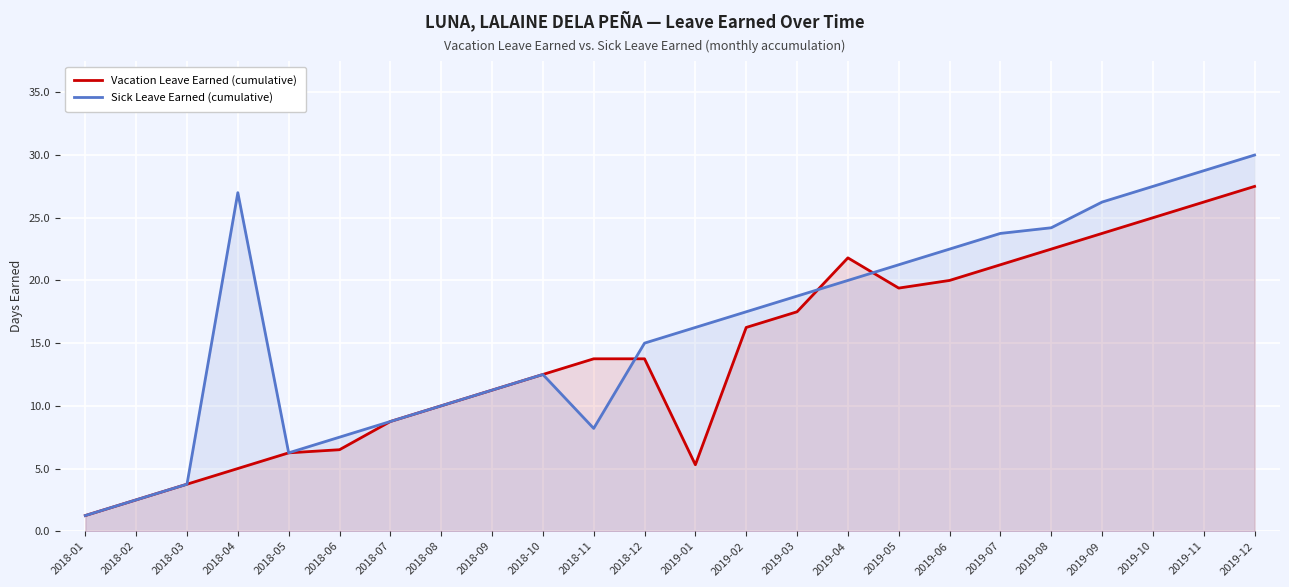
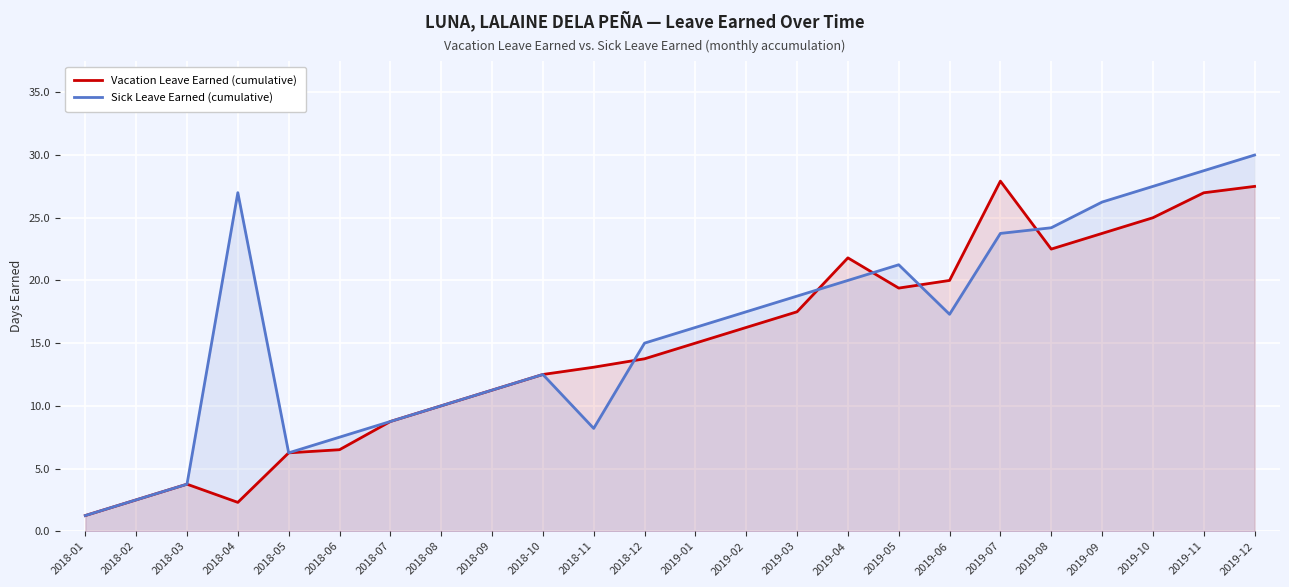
  {
    "Vacation Leave Earned (cumulative)": {
-     "2018-04": 5.0,
+     "2018-04": 2.3,
      "2018-06": 6.5,
-     "2018-11": 13.8,
+     "2018-11": 13.1,
      "2018-12": 13.8,
-     "2019-01": 5.3,
+     "2019-01": 15.0,
      "2019-02": 16.3,
      "2019-03": 17.5,
      "2019-04": 21.8,
      "2019-05": 19.4,
      "2019-06": 20.0,
-     "2019-07": 21.3,
+     "2019-07": 27.9,
      "2019-08": 22.5,
      "2019-09": 23.8,
      "2019-10": 25.0,
-     "2019-11": 26.3,
+     "2019-11": 27.0,
      "2019-12": 27.5
    },
    "Sick Leave Earned (cumulative)": {
      "2018-04": 27.0,
      "2018-06": 7.5,
      "2018-11": 8.2,
      "2018-12": 15.0,
      "2019-01": 16.3,
      "2019-02": 17.5,
      "2019-03": 18.8,
      "2019-04": 20.0,
      "2019-05": 21.3,
-     "2019-06": 22.5,
+     "2019-06": 17.3,
      "2019-07": 23.8,
      "2019-08": 24.2,
      "2019-09": 26.3,
      "2019-10": 27.5,
      "2019-11": 28.8,
      "2019-12": 30.0
    }
  }
